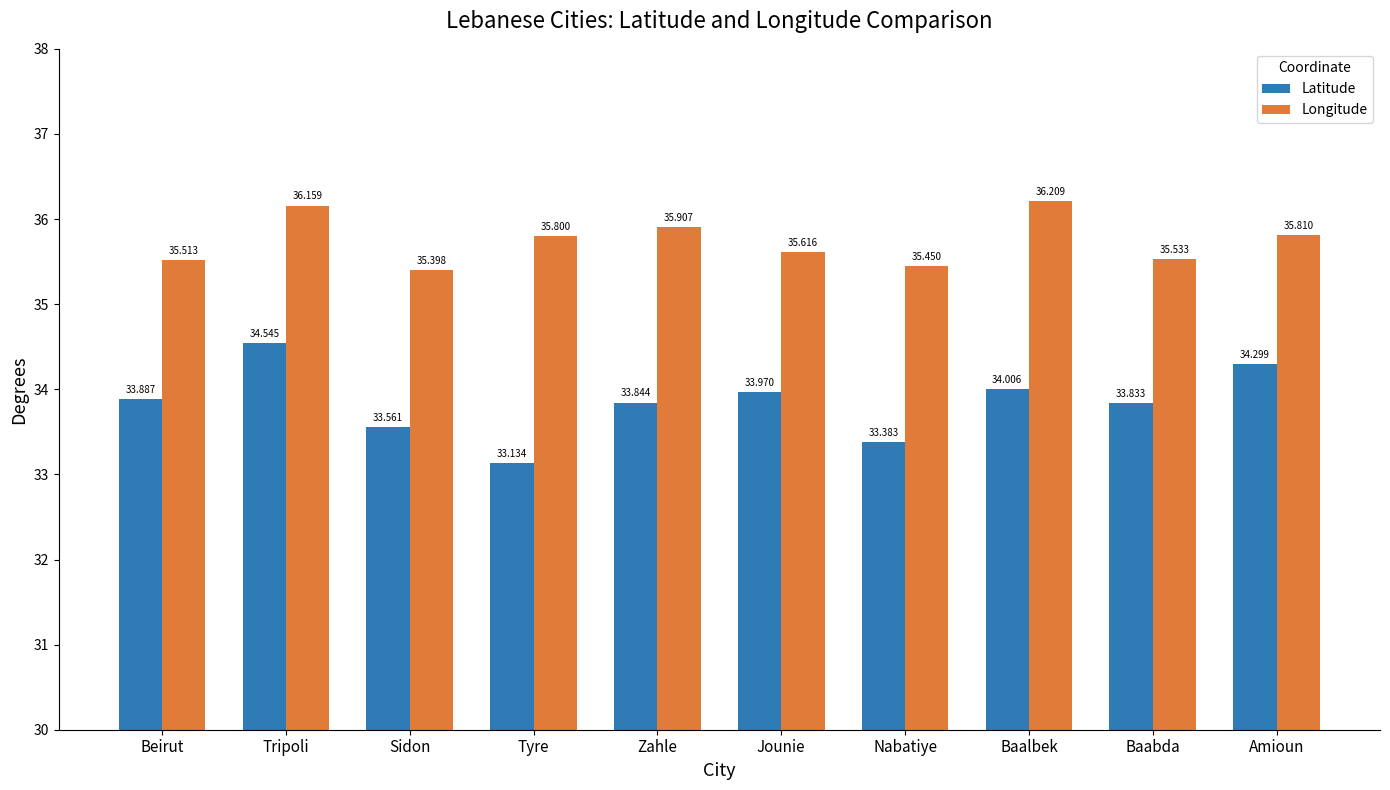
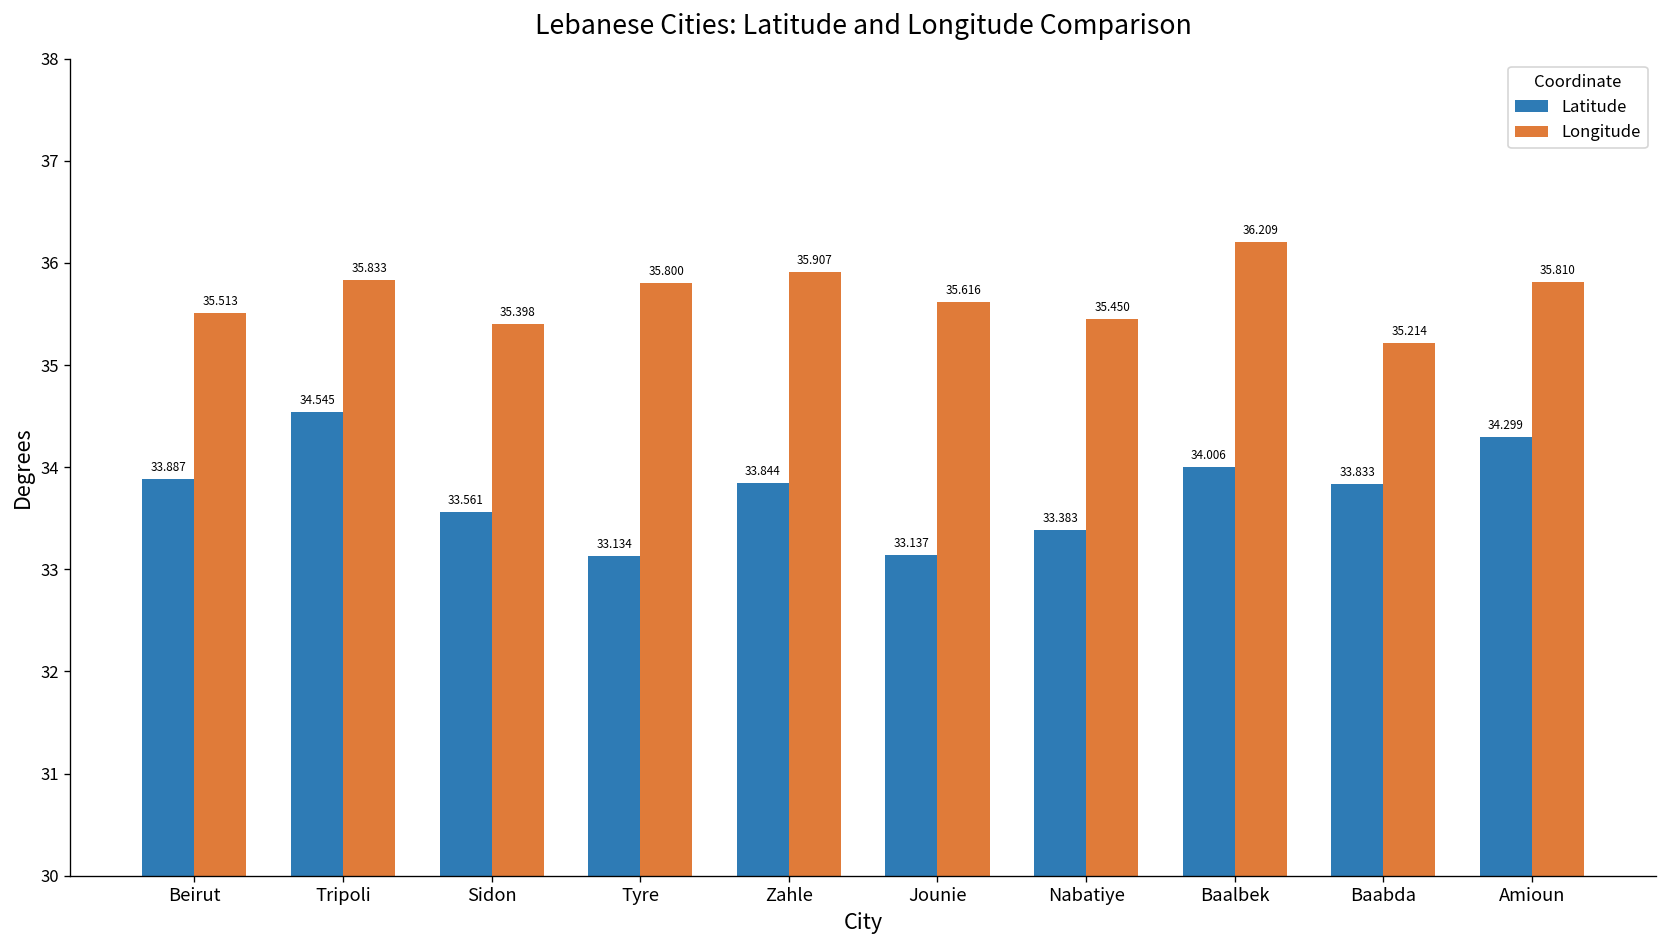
  {
    "Latitude": {
      "Beirut": 33.887,
      "Tripoli": 34.545,
      "Sidon": 33.561,
      "Tyre": 33.134,
      "Zahle": 33.844,
-     "Jounie": 33.970,
+     "Jounie": 33.137,
      "Nabatiye": 33.383,
      "Baalbek": 34.006,
      "Baabda": 33.833,
      "Amioun": 34.299
    },
    "Longitude": {
      "Beirut": 35.513,
-     "Tripoli": 36.159,
+     "Tripoli": 35.833,
      "Sidon": 35.398,
      "Tyre": 35.800,
      "Zahle": 35.907,
      "Jounie": 35.616,
      "Nabatiye": 35.450,
      "Baalbek": 36.209,
-     "Baabda": 35.533,
+     "Baabda": 35.214,
      "Amioun": 35.810
    }
  }
